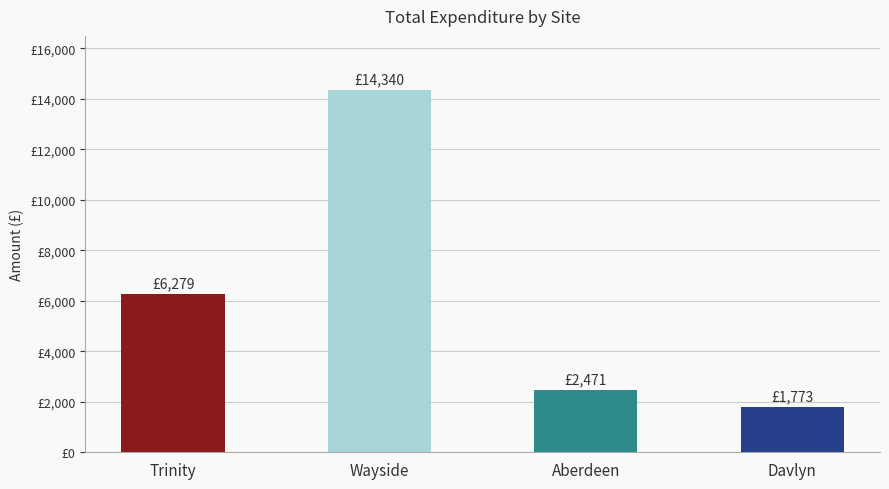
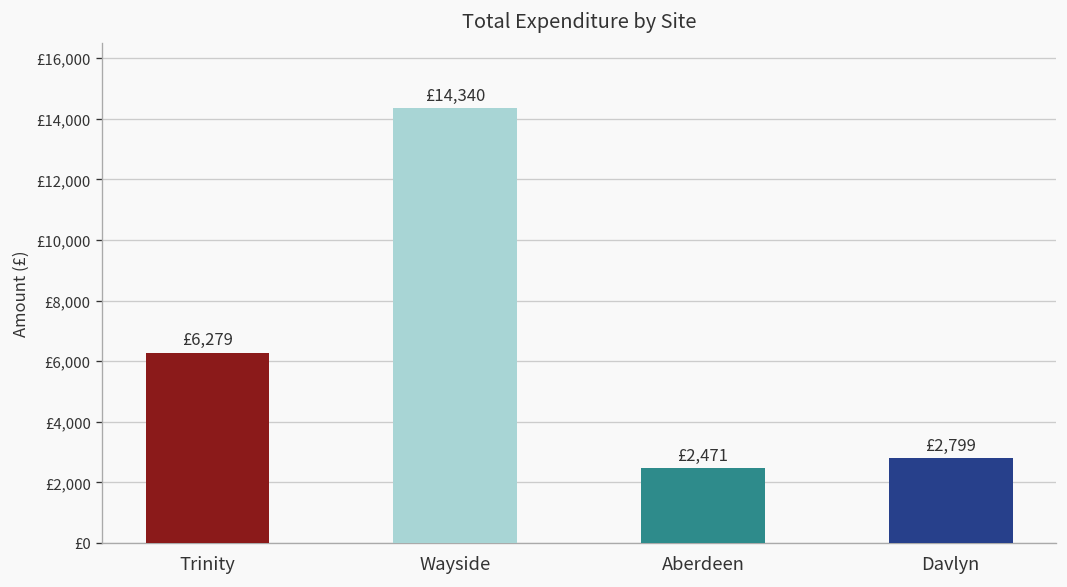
  {
    "Trinity": "£6,279",
    "Wayside": "£14,340",
    "Aberdeen": "£2,471",
-   "Davlyn": "£1,773"
+   "Davlyn": "£2,799"
  }
